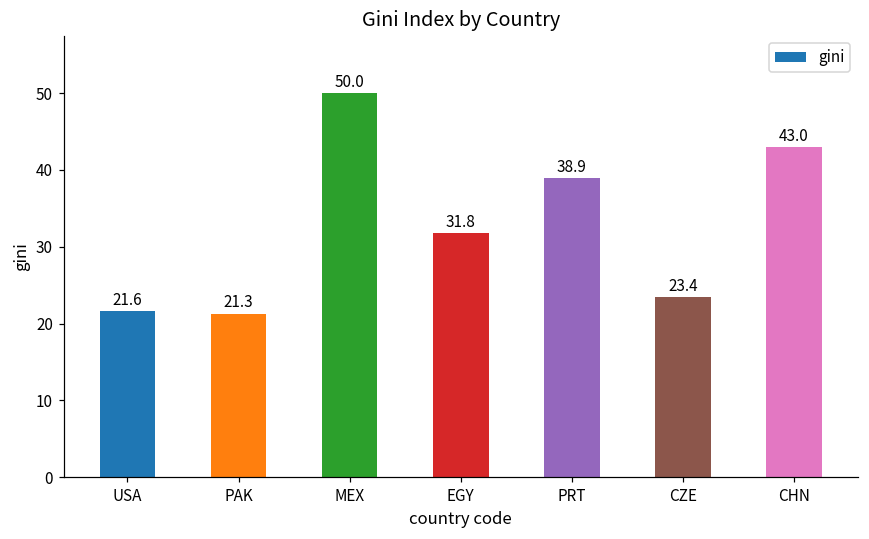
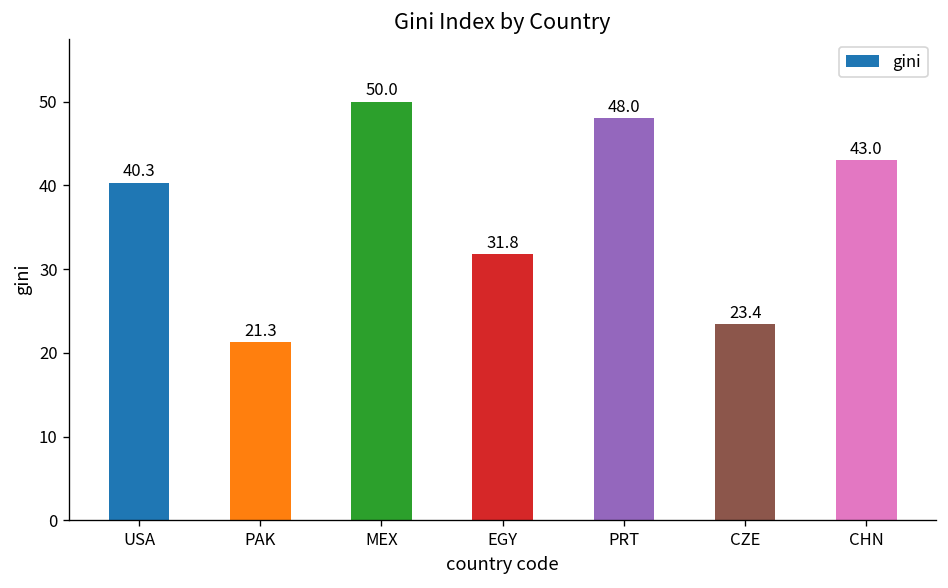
  {
-   "USA": 21.6,
+   "USA": 40.3,
    "PAK": 21.3,
    "MEX": 50.0,
    "EGY": 31.8,
-   "PRT": 38.9,
+   "PRT": 48.0,
    "CZE": 23.4,
    "CHN": 43.0
  }
